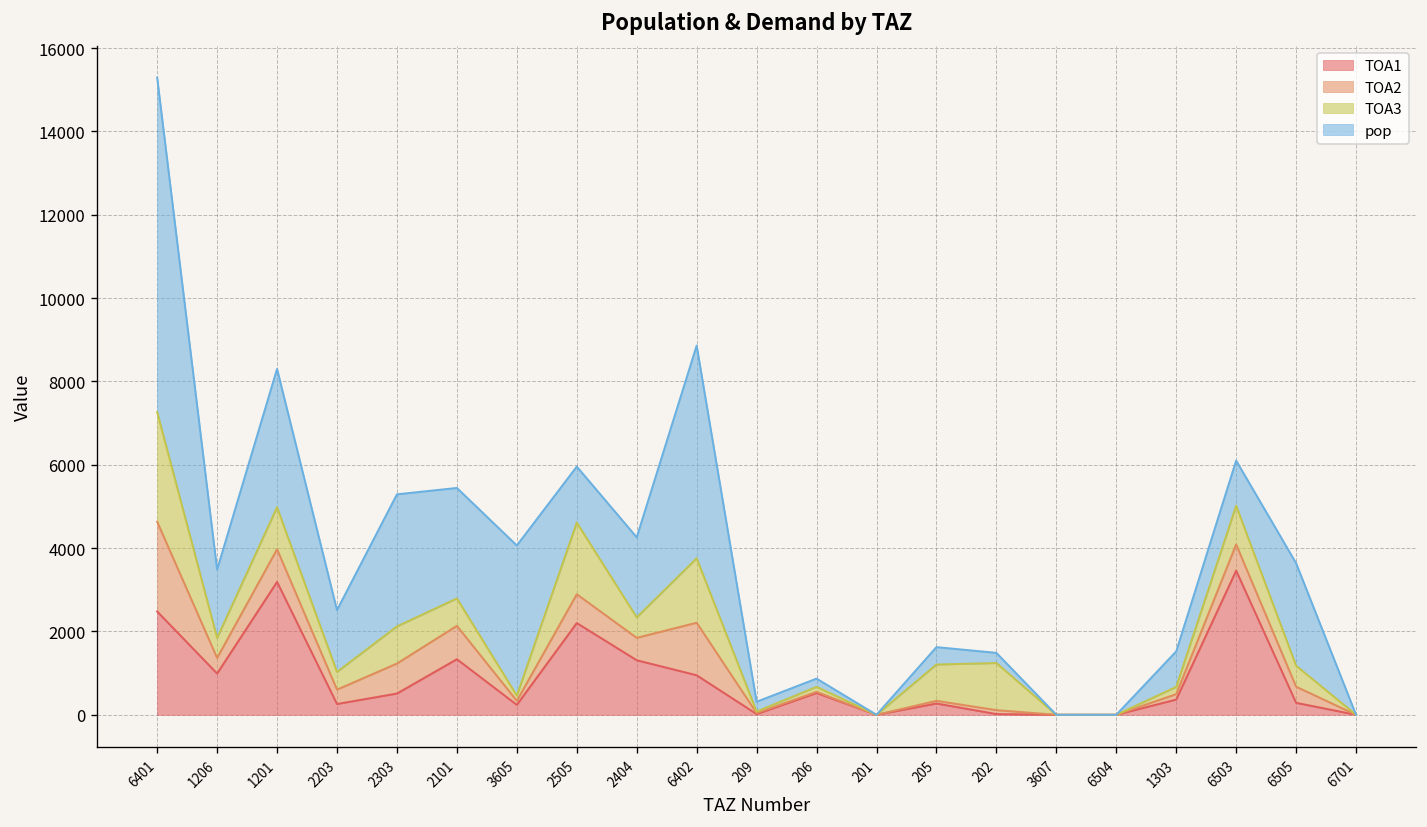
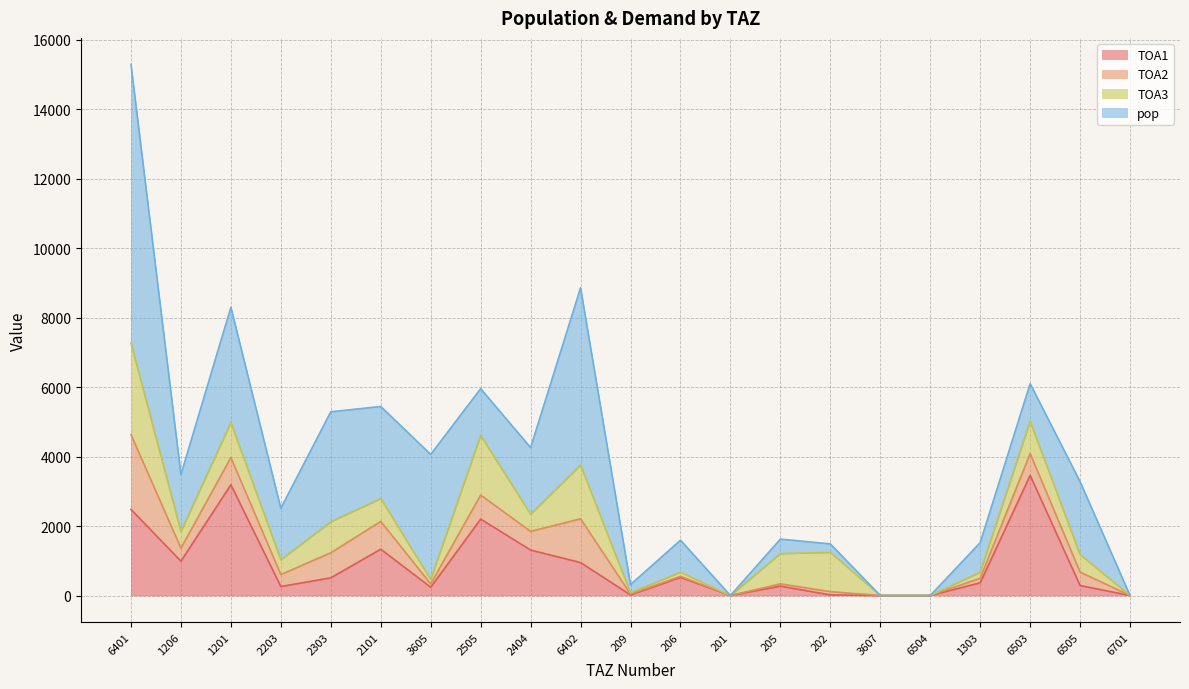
  {
    "pop": {
      "6401": 8000,
      "1206": 1600,
      "1201": 3300,
      "2203": 1500,
      "2303": 3200,
      "2101": 2700,
      "3605": 3600,
      "2505": 1300,
      "2404": 1900,
      "6402": 5100,
      "209": 200,
-     "206": 200,
+     "206": 900,
      "205": 400,
      "202": 200,
      "1303": 900,
      "6503": 1100,
-     "6505": 2500
+     "6505": 2100
    }
  }
